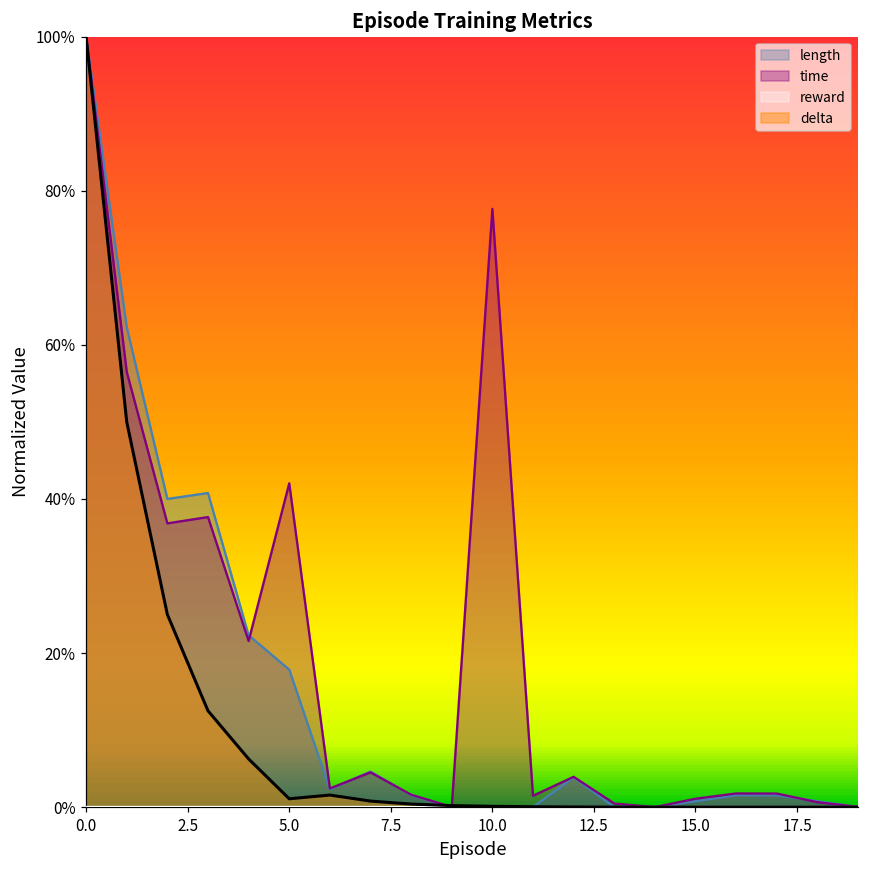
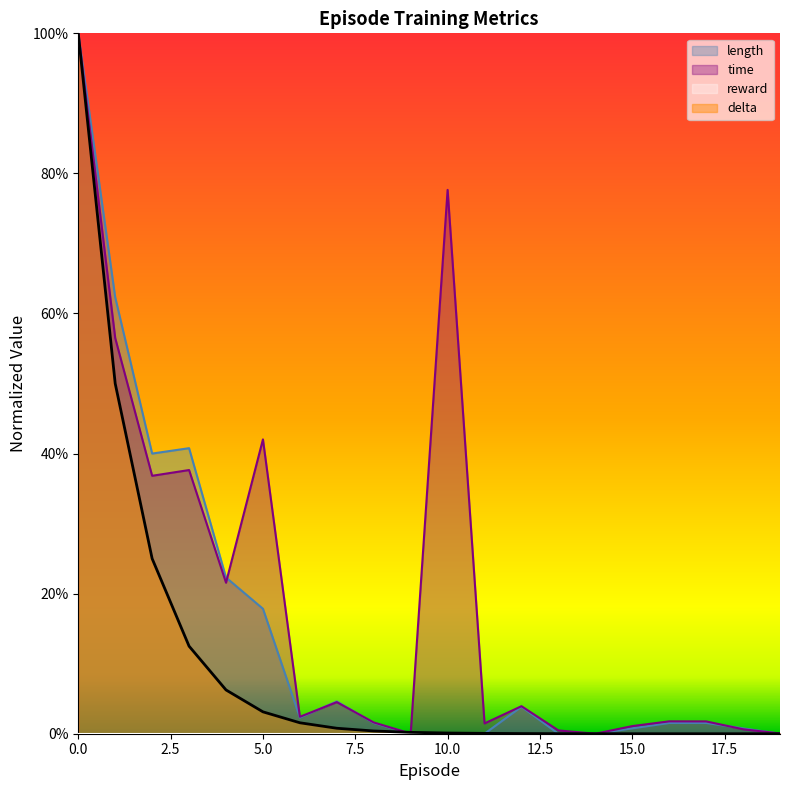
  {
    "length": {
      "5.0": "18%"
    },
    "time": {
      "5.0": "42%",
      "10.0": "78%"
    },
    "reward": {
      "0.0": "0%",
      "5.0": "0%"
    },
    "delta": {
-     "5.0": "1%"
+     "5.0": "3%"
    }
  }
